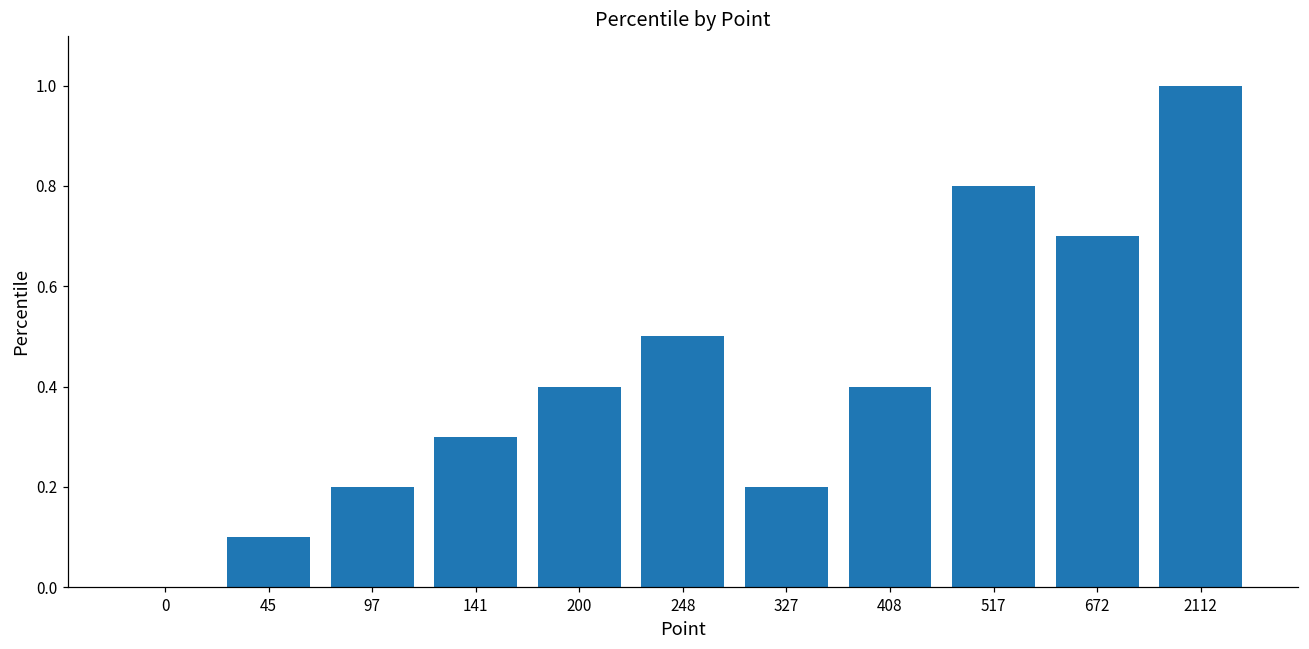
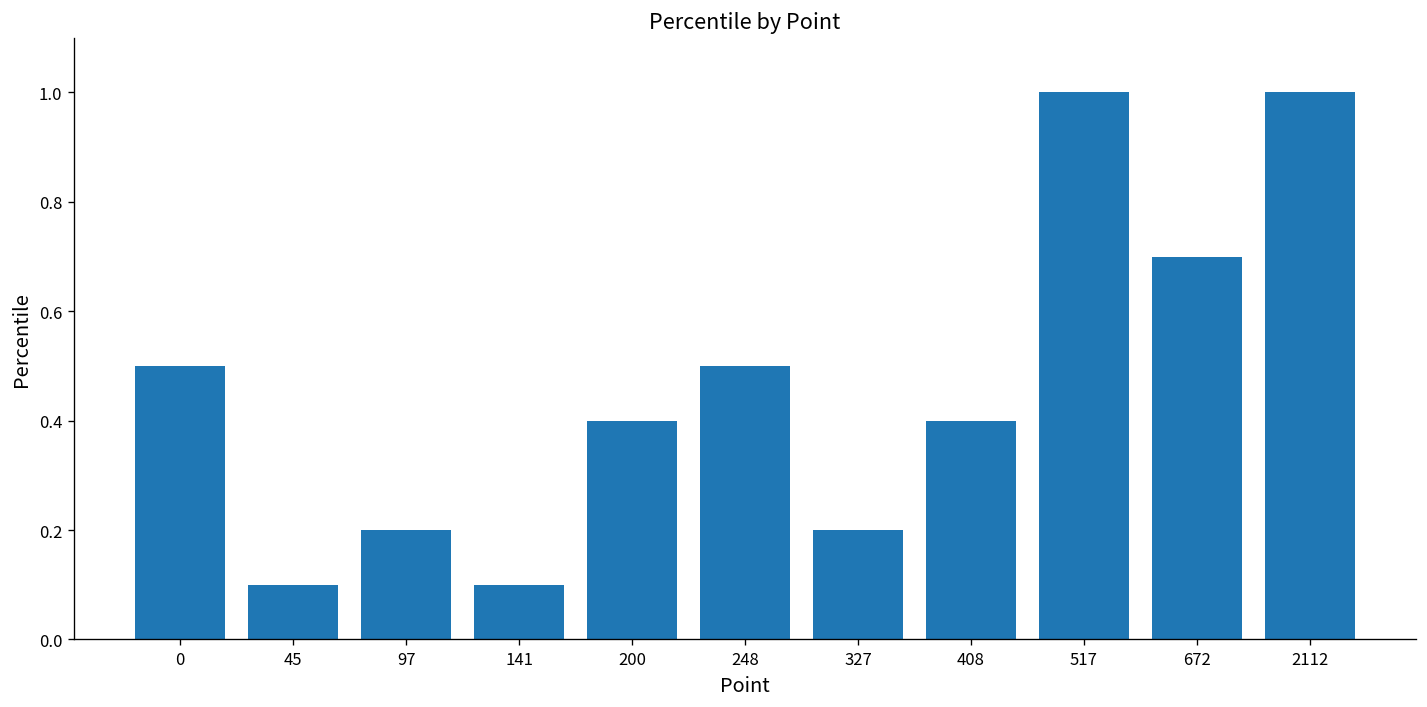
  {
-   "0": 0.0,
+   "0": 0.5,
    "45": 0.1,
    "97": 0.2,
-   "141": 0.3,
+   "141": 0.1,
    "200": 0.4,
    "248": 0.5,
    "327": 0.2,
    "408": 0.4,
-   "517": 0.8,
+   "517": 1.0,
    "672": 0.7,
    "2112": 1.0
  }
